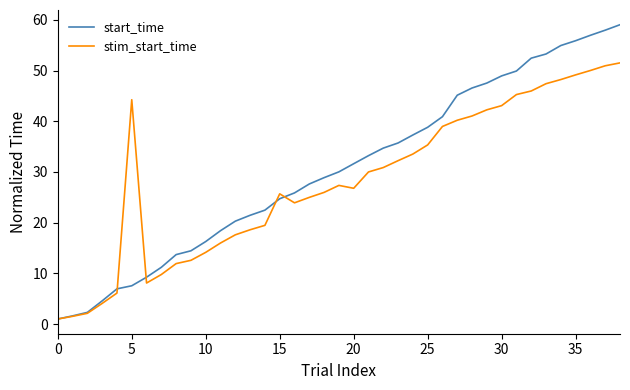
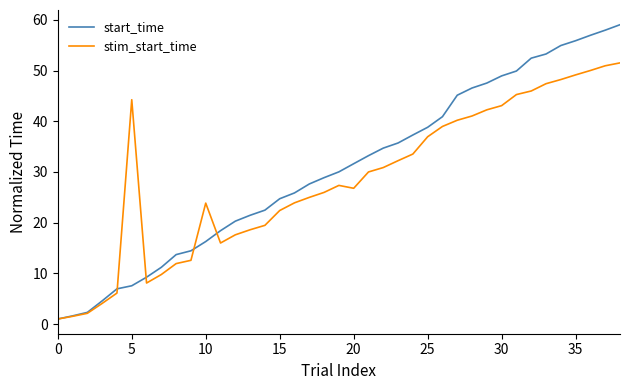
  {
    "start_time": {
      "5": 8,
      "10": 16,
      "15": 25,
      "20": 32,
      "25": 39,
      "30": 49,
      "35": 56
    },
    "stim_start_time": {
      "5": 44,
-     "10": 14,
-     "15": 26,
+     "10": 24,
+     "15": 22,
      "20": 27,
-     "25": 35,
+     "25": 37,
      "30": 43,
      "35": 49
    }
  }
